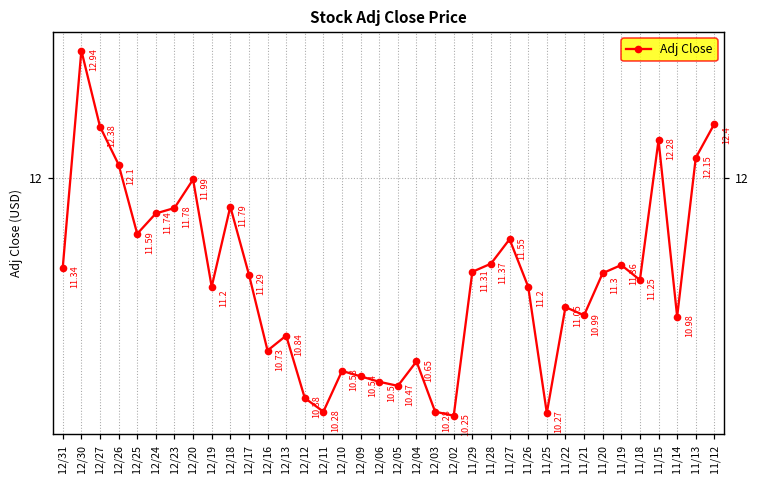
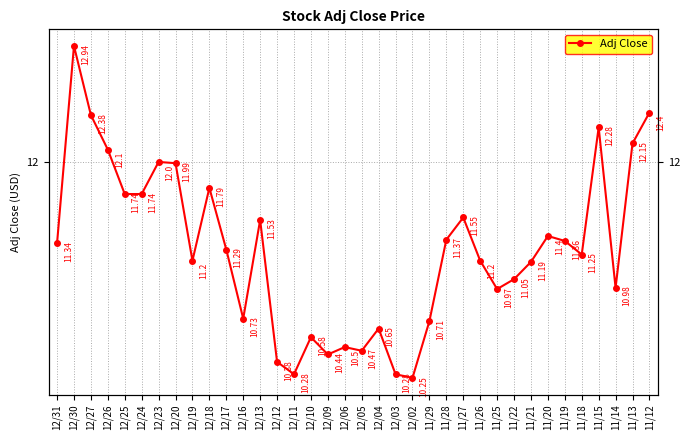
  {
    "12/31": 11.34,
    "12/30": 12.94,
    "12/27": 12.38,
    "12/26": 12.1,
-   "12/25": 11.59,
+   "12/25": 11.74,
    "12/24": 11.74,
-   "12/23": 11.78,
+   "12/23": 12.0,
    "12/20": 12.0,
    "12/19": 11.2,
    "12/18": 11.79,
    "12/17": 11.29,
    "12/16": 10.73,
-   "12/13": 10.84,
+   "12/13": 11.53,
    "12/11": 10.28,
-   "12/09": 10.54,
+   "12/09": 10.44,
    "12/05": 10.5,
    "12/04": 10.65,
    "12/02": 10.25,
-   "11/29": 11.31,
+   "11/29": 10.71,
    "11/28": 11.37,
    "11/27": 11.55,
    "11/26": 11.2,
-   "11/25": 10.27,
+   "11/25": 10.97,
    "11/22": 11.05,
-   "11/21": 10.99,
-   "11/20": 11.3,
+   "11/21": 11.19,
+   "11/20": 11.4,
    "11/19": 11.4,
    "11/18": 11.25,
    "11/15": 12.28,
    "11/14": 10.98,
    "11/13": 12.15,
    "11/12": 12.4
  }
